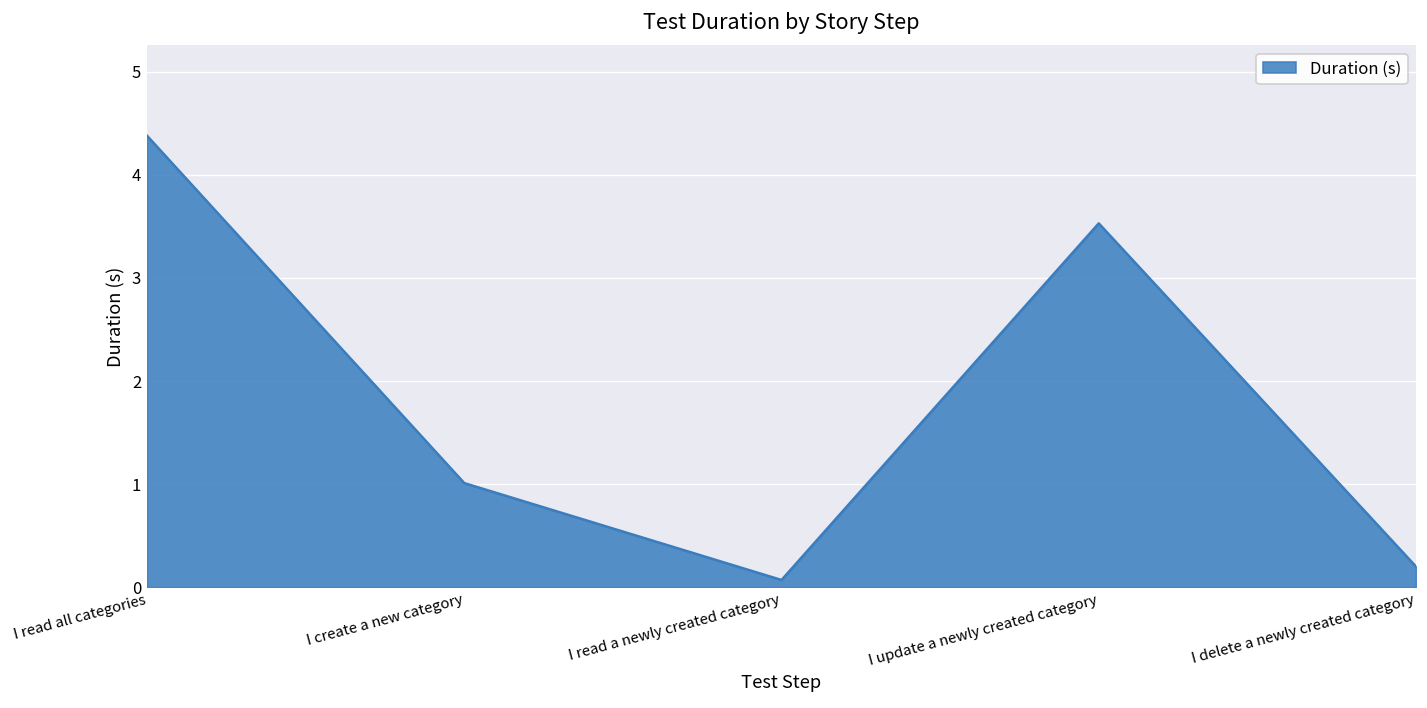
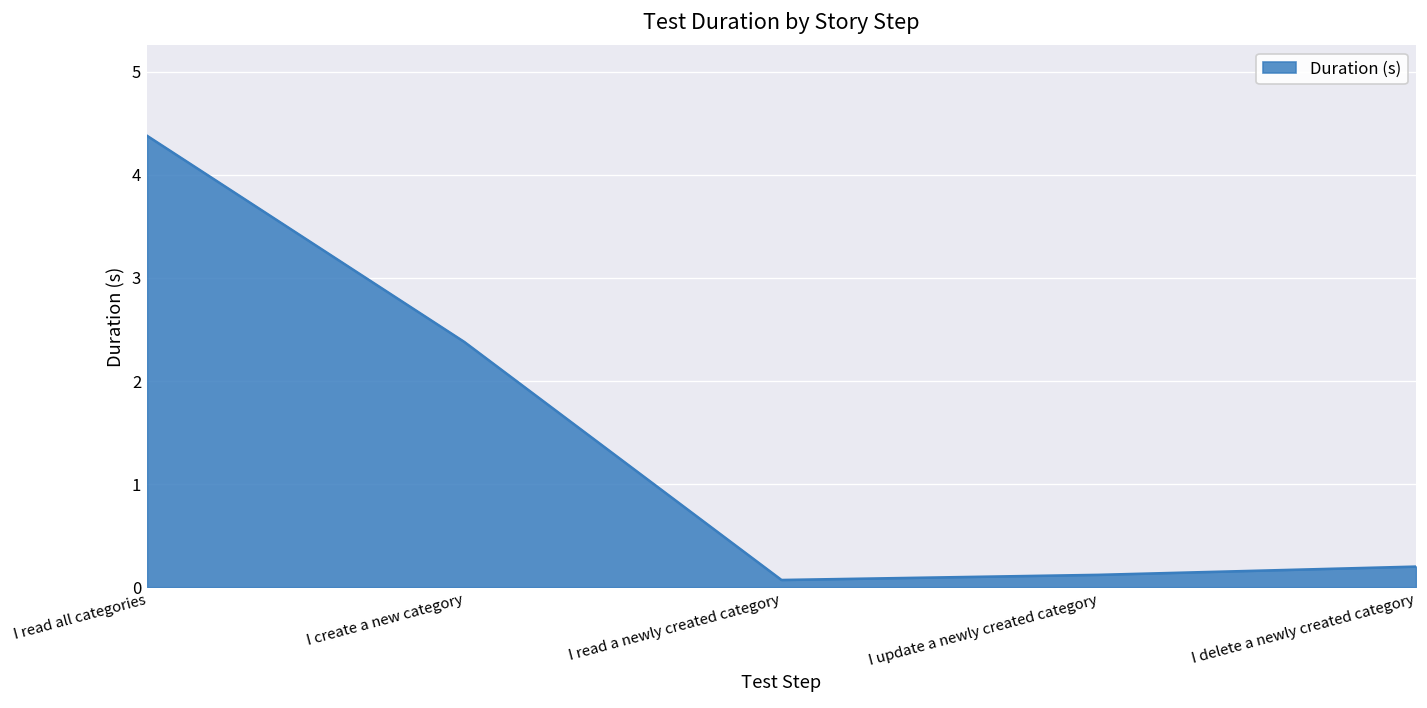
  {
    "I read all categories": 4.4,
-   "I create a new category": 1.0,
+   "I create a new category": 2.4,
    "I read a newly created category": 0.1,
-   "I update a newly created category": 3.5,
+   "I update a newly created category": 0.1,
    "I delete a newly created category": 0.2
  }
